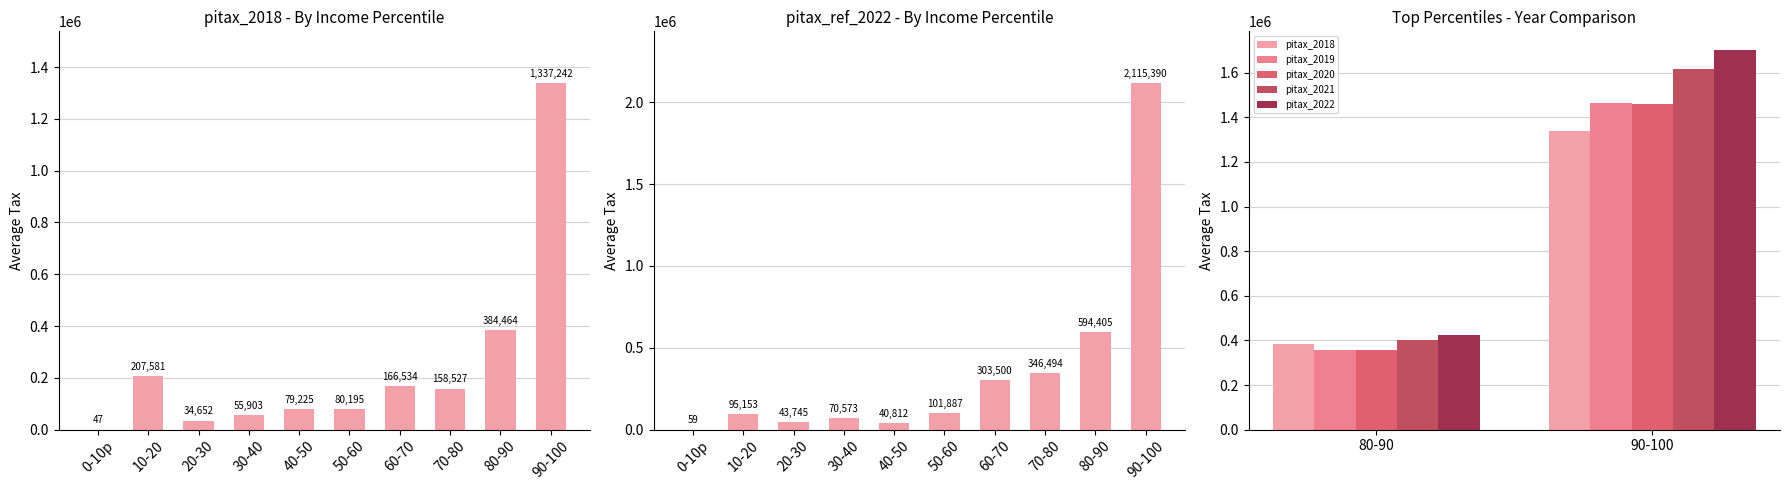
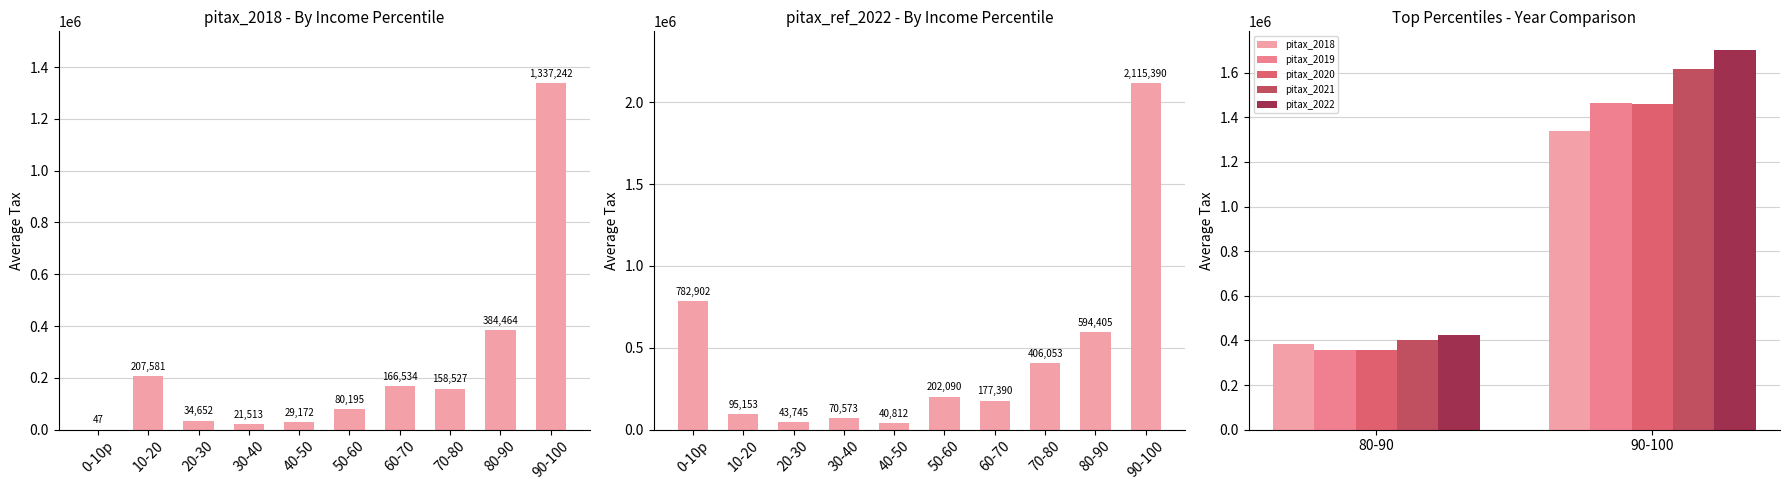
  {
    "pitax_2018 - By Income Percentile": {
      "0-10p": "47",
      "10-20": "207,581",
      "20-30": "34,652",
-     "30-40": "55,903",
-     "40-50": "79,225",
+     "30-40": "21,513",
+     "40-50": "29,172",
      "50-60": "80,195",
      "60-70": "166,534",
      "70-80": "158,527",
      "80-90": "384,464",
      "90-100": "1,337,242"
    },
    "pitax_ref_2022 - By Income Percentile": {
-     "0-10p": "59",
+     "0-10p": "782,902",
      "10-20": "95,153",
      "20-30": "43,745",
      "30-40": "70,573",
      "40-50": "40,812",
-     "50-60": "101,887",
-     "60-70": "303,500",
-     "70-80": "346,494",
+     "50-60": "202,090",
+     "60-70": "177,390",
+     "70-80": "406,053",
      "80-90": "594,405",
      "90-100": "2,115,390"
    }
  }
